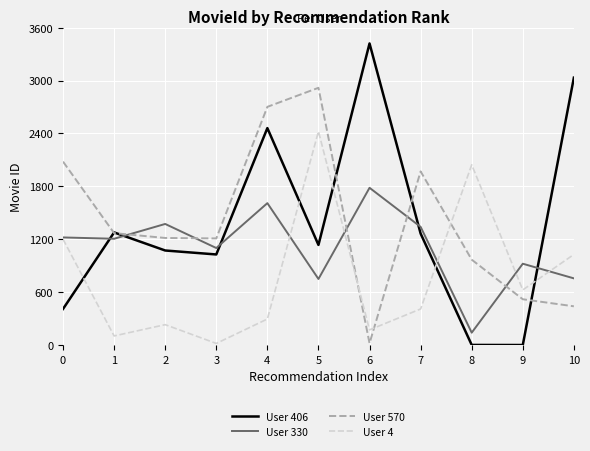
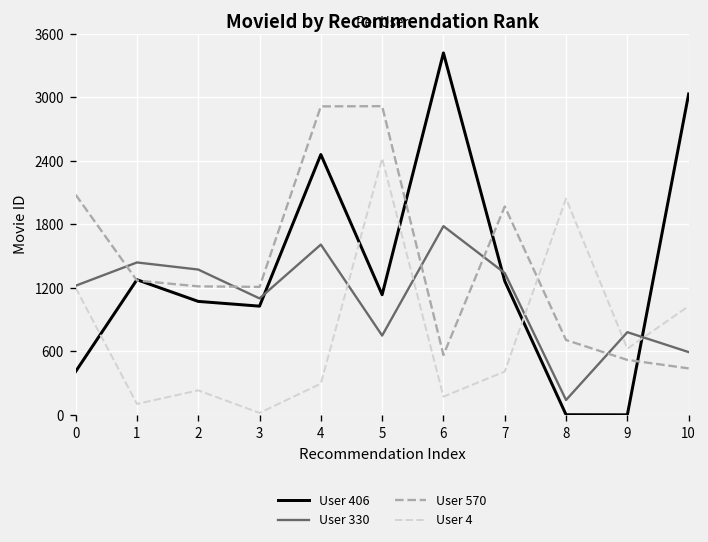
  {
    "User 406": {
      "0": 400,
      "2": 1100,
      "3": 1000,
      "4": 2500,
      "5": 1100,
      "6": 3400,
      "7": 1300,
      "8": 0,
      "9": 0,
      "10": 3000
    },
    "User 330": {
-     "1": 1200,
+     "1": 1400,
      "2": 1400,
      "3": 1100,
      "4": 1600,
      "5": 800,
      "6": 1800,
      "7": 1300,
      "8": 100,
-     "9": 900,
-     "10": 800
+     "9": 800,
+     "10": 600
    },
    "User 570": {
      "0": 2100,
      "2": 1200,
      "3": 1200,
-     "4": 2700,
+     "4": 2900,
      "5": 2900,
-     "6": 0,
+     "6": 600,
      "7": 2000,
-     "8": 1000,
+     "8": 700,
      "9": 500,
      "10": 400
    },
    "User 4": {
      "1": 100,
      "2": 200,
      "3": 0,
      "4": 300,
      "5": 2400,
      "6": 200,
      "7": 400,
      "8": 2000,
      "9": 600,
      "10": 1000
    }
  }
